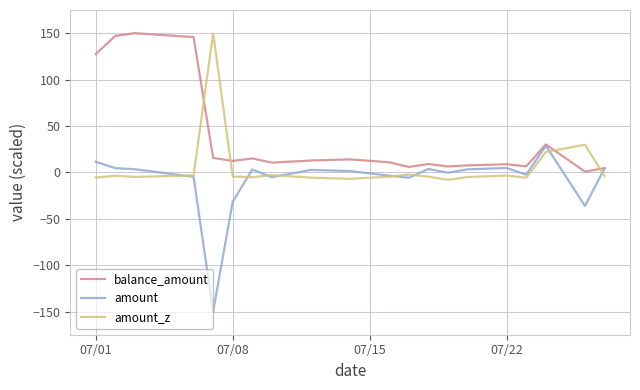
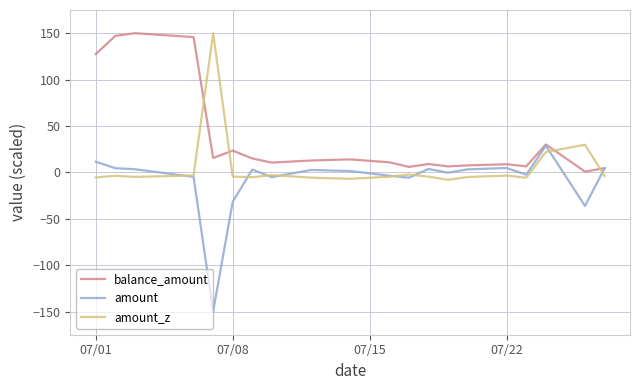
  {
    "balance_amount": {
      "07/01": 130,
-     "07/08": 10,
+     "07/08": 20,
      "07/22": 10
    },
    "amount": {
      "07/01": 10,
      "07/08": -30,
      "07/22": 0
    },
    "amount_z": {
      "07/01": -10,
      "07/08": 0,
      "07/22": 0
    }
  }
